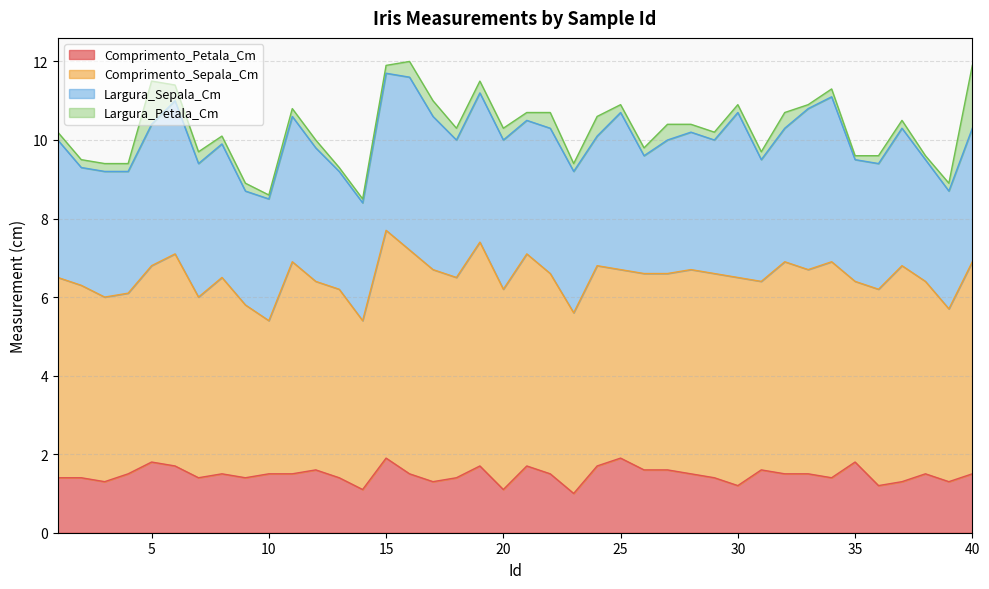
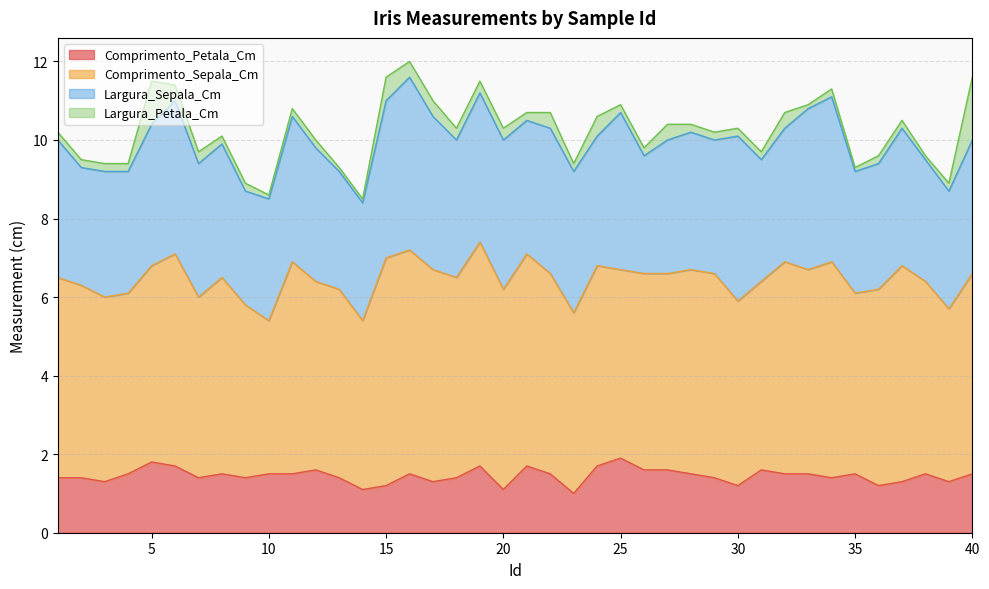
  {
    "Comprimento_Petala_Cm": {
      "5": 1.8,
      "10": 1.5,
-     "15": 1.9,
+     "15": 1.2,
      "20": 1.1,
      "25": 1.9,
      "30": 1.2,
-     "35": 1.8,
+     "35": 1.5,
      "40": 1.5
    },
    "Comprimento_Sepala_Cm": {
      "5": 5.0,
      "10": 3.9,
      "15": 5.8,
      "20": 5.1,
      "25": 4.8,
-     "30": 5.3,
+     "30": 4.7,
      "35": 4.6,
-     "40": 5.4
+     "40": 5.1
    },
    "Largura_Sepala_Cm": {
      "10": 3.1,
      "15": 4.0,
      "20": 3.8,
      "25": 4.0,
      "30": 4.2,
      "35": 3.1,
      "40": 3.4
    },
    "Largura_Petala_Cm": {
      "10": 0.1,
-     "15": 0.2,
+     "15": 0.6,
      "20": 0.3,
      "25": 0.2,
      "30": 0.2,
      "35": 0.1,
      "40": 1.6
    }
  }
